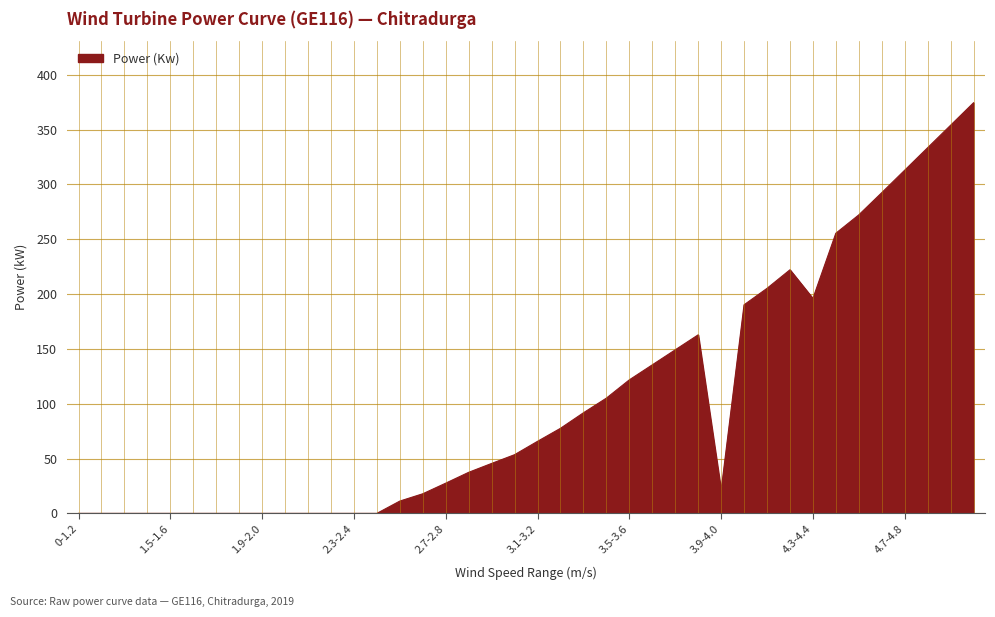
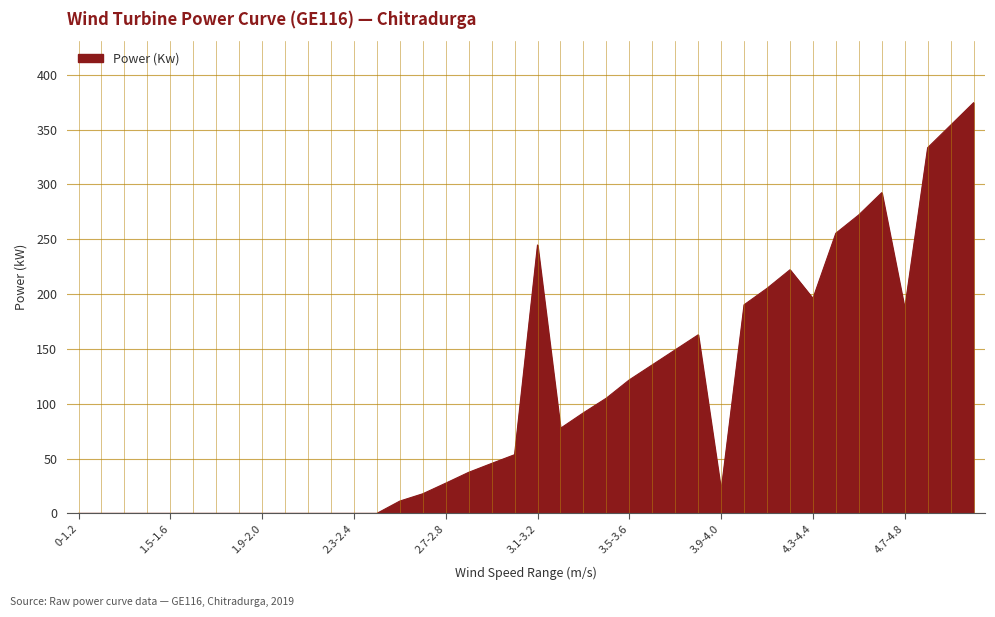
  {
    "0-1.2": 0,
    "1.5-1.6": 0,
    "1.9-2.0": 0,
    "2.3-2.4": 0,
    "2.7-2.8": 28,
-   "3.1-3.2": 66,
+   "3.1-3.2": 245,
    "3.5-3.6": 122,
    "3.9-4.0": 21,
    "4.3-4.4": 196,
-   "4.7-4.8": 313
+   "4.7-4.8": 187
  }
